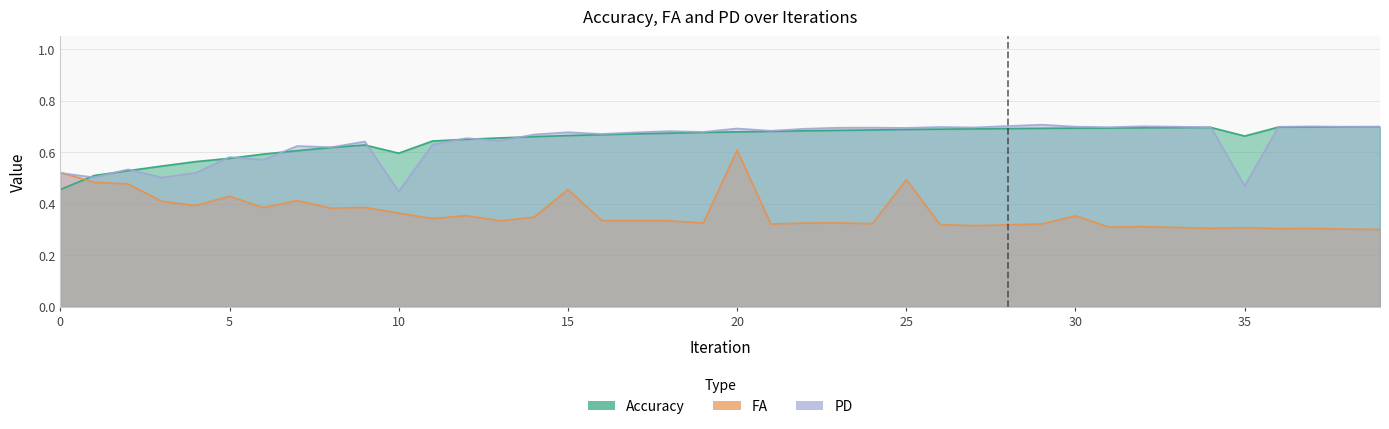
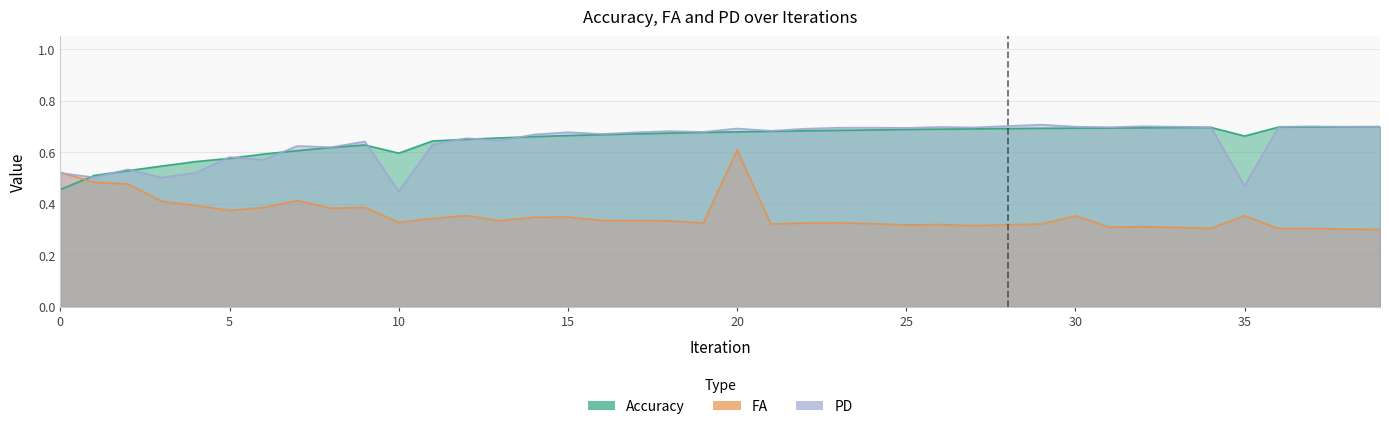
  {
    "Accuracy": {
      "0": 0.46,
      "10": 0.60,
      "15": 0.66,
      "20": 0.68,
      "35": 0.66
    },
    "FA": {
-     "5": 0.43,
-     "10": 0.36,
-     "15": 0.46,
+     "5": 0.37,
+     "10": 0.33,
+     "15": 0.35,
      "20": 0.61,
-     "25": 0.49,
+     "25": 0.32,
      "30": 0.35,
-     "35": 0.31
+     "35": 0.35
    },
    "PD": {
      "10": 0.45,
      "15": 0.68,
      "20": 0.69,
      "35": 0.47
    }
  }
